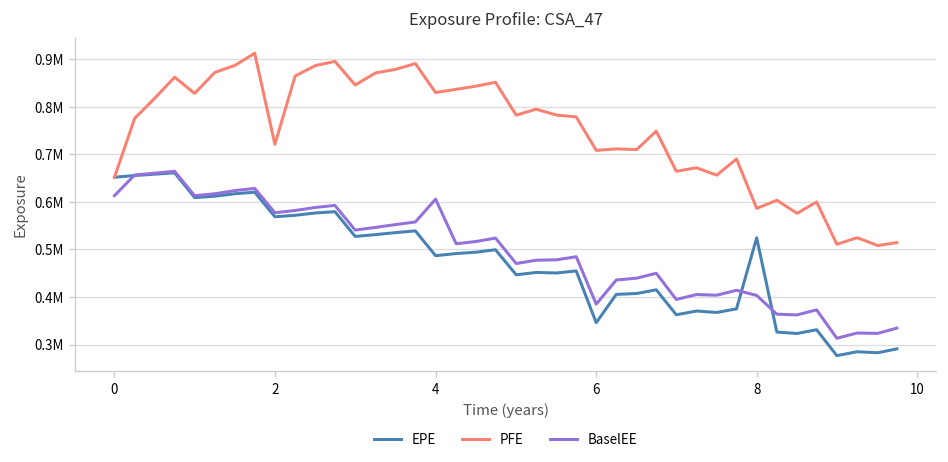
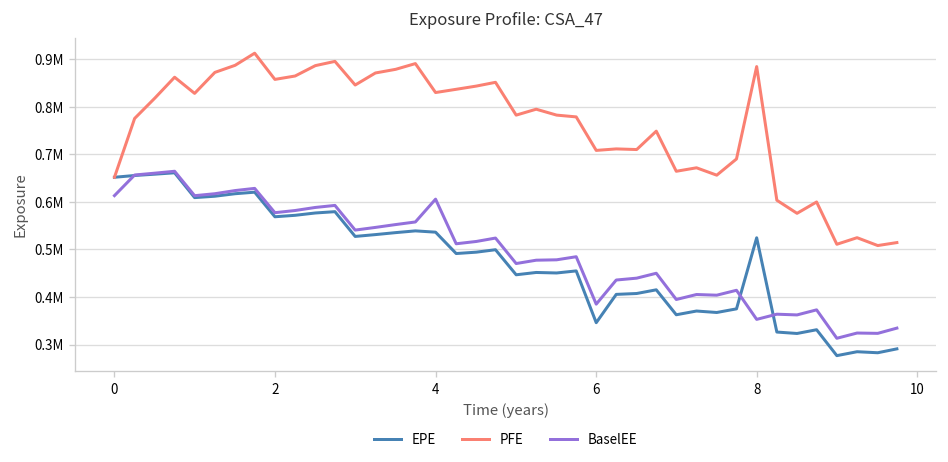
  {
    "EPE": {
      "2": 570000,
-     "4": 490000,
+     "4": 540000,
      "6": 350000,
      "8": 520000
    },
    "PFE": {
-     "2": 720000,
+     "2": 860000,
      "4": 830000,
      "6": 710000,
-     "8": 590000
+     "8": 880000
    },
    "BaselEE": {
      "0": 610000,
      "2": 580000,
      "4": 610000,
      "6": 380000,
-     "8": 400000
+     "8": 350000
    }
  }
